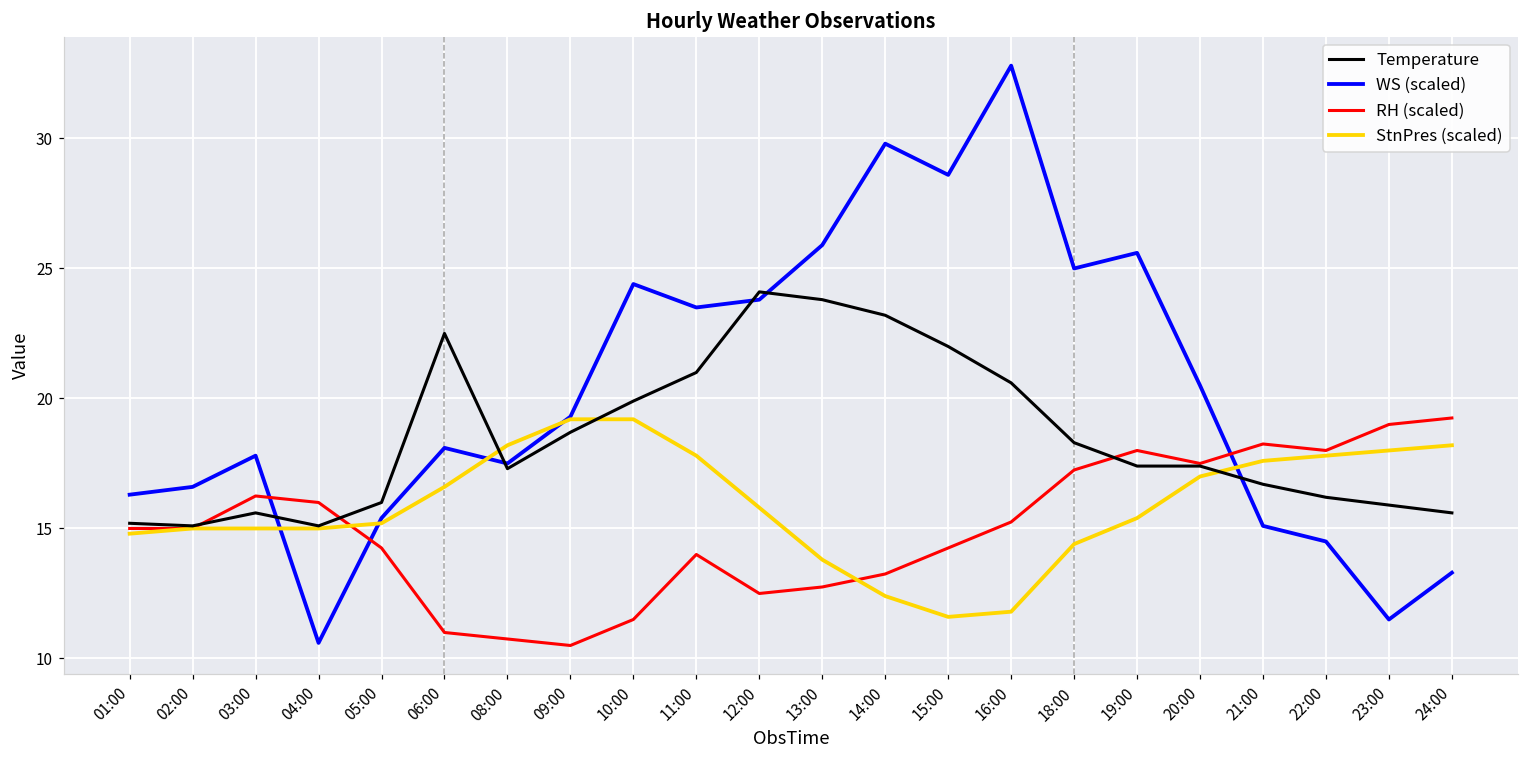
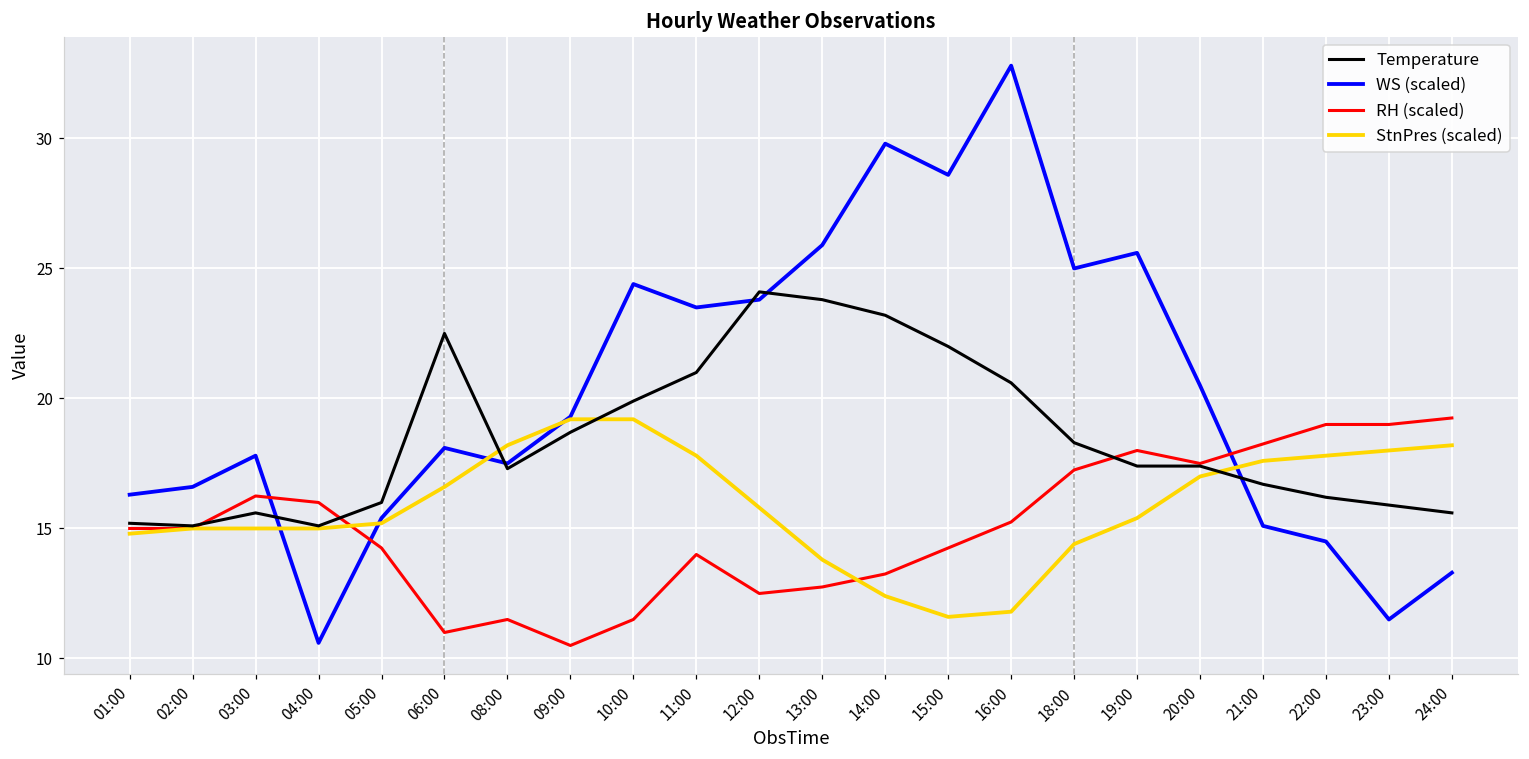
  {
    "Temperature": {
      "01:00": 15.2,
      "03:00": 15.6,
      "05:00": 16.0,
      "06:00": 22.5,
      "08:00": 17.3,
      "09:00": 18.7,
      "10:00": 19.9,
      "11:00": 21.0,
      "12:00": 24.1,
      "13:00": 23.8,
      "14:00": 23.2,
      "15:00": 22.0,
      "16:00": 20.6,
      "18:00": 18.3,
      "19:00": 17.4,
      "21:00": 16.7,
      "22:00": 16.2,
      "23:00": 15.9,
      "24:00": 15.6
    },
    "WS (scaled)": {
      "01:00": 16.3,
      "02:00": 16.6,
      "03:00": 17.8,
      "04:00": 10.6,
      "05:00": 15.4,
      "06:00": 18.1,
      "08:00": 17.5,
      "10:00": 24.4,
      "11:00": 23.5,
      "12:00": 23.8,
      "13:00": 25.9,
      "14:00": 29.8,
      "15:00": 28.6,
      "16:00": 32.8,
      "18:00": 25.0,
      "19:00": 25.6,
      "20:00": 20.5,
      "21:00": 15.1,
      "22:00": 14.5,
      "23:00": 11.5,
      "24:00": 13.3
    },
    "RH (scaled)": {
      "01:00": 15.0,
      "03:00": 16.3,
      "04:00": 16.0,
      "05:00": 14.3,
      "06:00": 11.0,
-     "08:00": 10.8,
+     "08:00": 11.5,
      "09:00": 10.5,
      "10:00": 11.5,
      "11:00": 14.0,
      "12:00": 12.5,
      "13:00": 12.8,
      "14:00": 13.3,
      "15:00": 14.3,
      "16:00": 15.3,
      "18:00": 17.3,
      "19:00": 18.0,
      "21:00": 18.3,
-     "22:00": 18.0,
+     "22:00": 19.0,
      "23:00": 19.0,
      "24:00": 19.3
    },
    "StnPres (scaled)": {
      "01:00": 14.8,
      "03:00": 15.0,
      "05:00": 15.2,
      "06:00": 16.6,
      "08:00": 18.2,
      "10:00": 19.2,
      "11:00": 17.8,
      "12:00": 15.8,
      "13:00": 13.8,
      "14:00": 12.4,
      "15:00": 11.6,
      "16:00": 11.8,
      "18:00": 14.4,
      "19:00": 15.4,
      "20:00": 17.0,
      "21:00": 17.6,
      "22:00": 17.8,
      "23:00": 18.0,
      "24:00": 18.2
    }
  }
